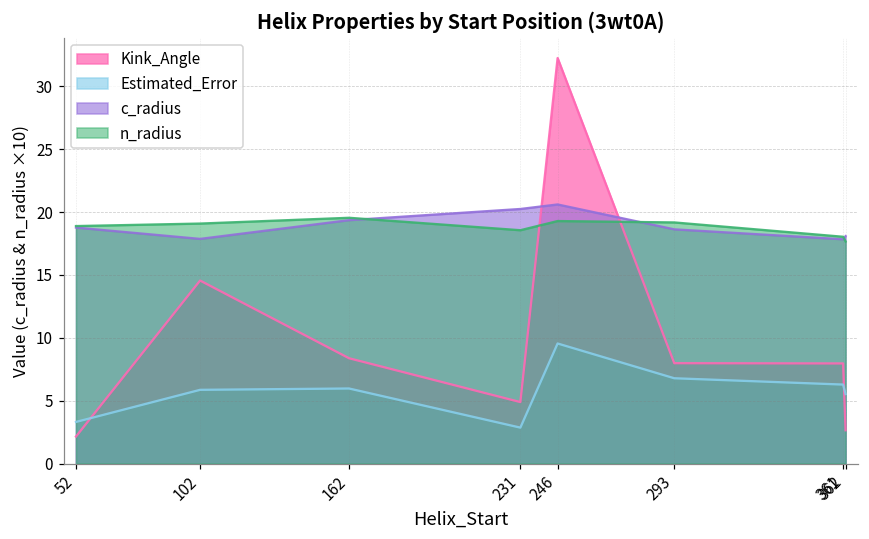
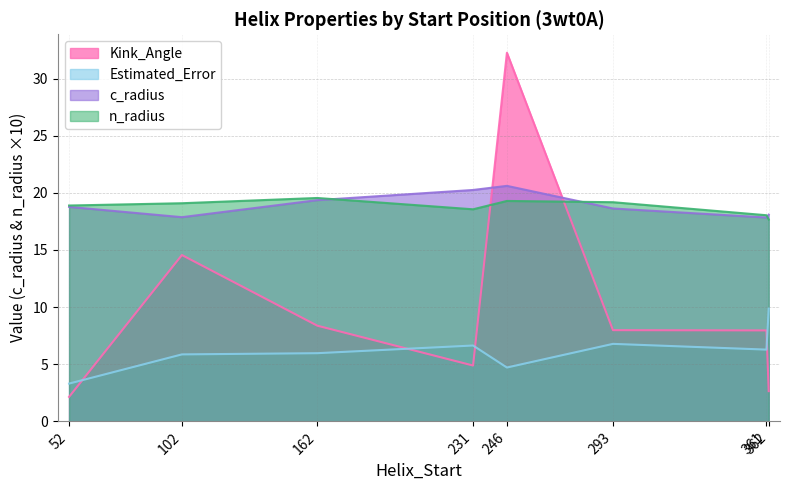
  {
    "Kink_Angle": {
      "52": 2.1,
      "102": 14.6,
      "162": 8.4,
      "231": 4.9,
      "246": 32.3,
      "293": 8.0,
      "361": 8.0,
      "362": 2.6
    },
    "Estimated_Error": {
      "52": 3.3,
      "102": 5.9,
      "162": 6.0,
-     "231": 2.9,
-     "246": 9.5,
+     "231": 6.6,
+     "246": 4.7,
      "293": 6.8,
      "361": 6.3,
-     "362": 5.5
+     "362": 9.9
    },
    "c_radius": {
      "102": 17.9,
      "231": 20.3,
      "246": 20.6,
      "293": 18.6
    },
    "n_radius": {
      "102": 19.1,
      "231": 18.6,
      "246": 19.3,
      "293": 19.2,
      "362": 17.7
    }
  }
